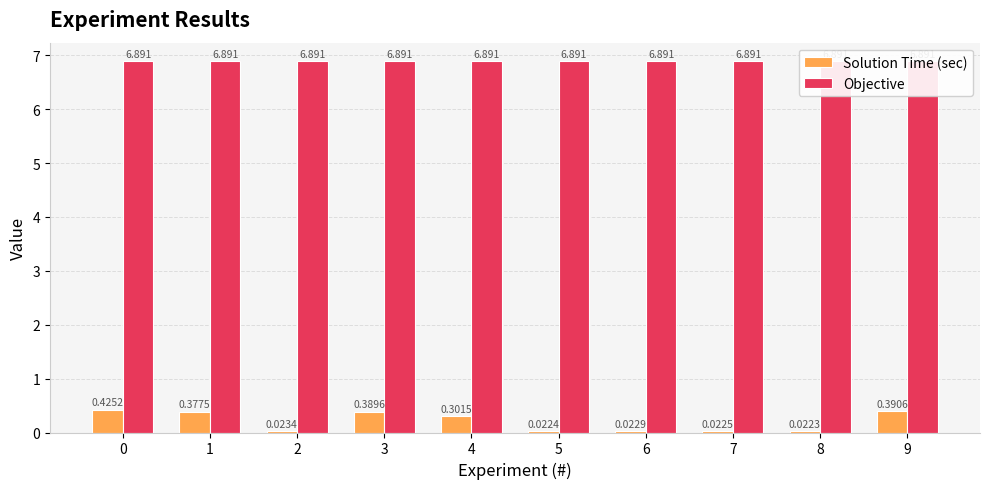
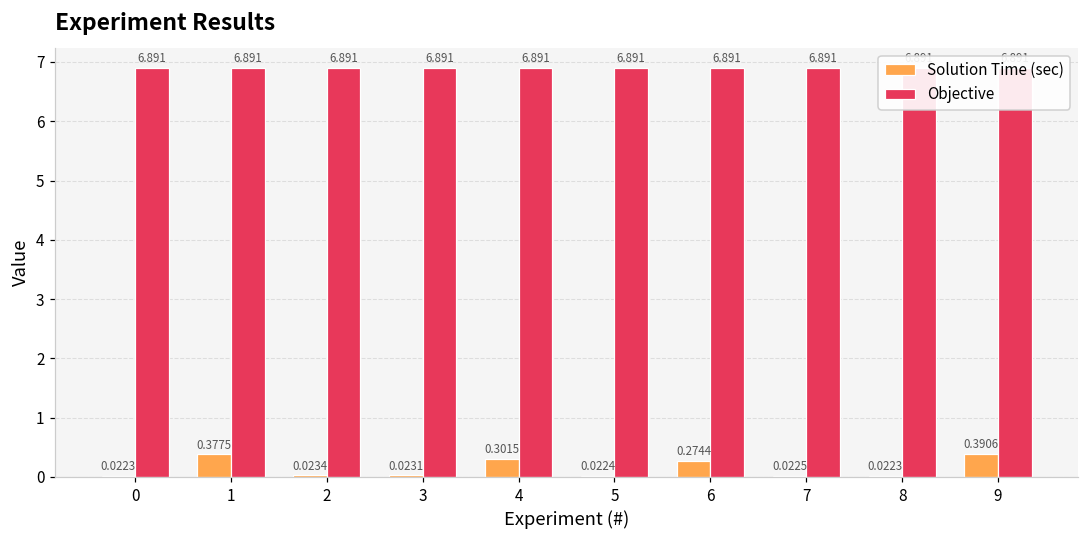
  {
    "Solution Time (sec)": {
-     "0": 0.4252,
+     "0": 0.0223,
      "1": 0.3775,
      "2": 0.0234,
-     "3": 0.3896,
+     "3": 0.0231,
      "4": 0.3015,
      "5": 0.0224,
-     "6": 0.0229,
+     "6": 0.2744,
      "7": 0.0225,
      "8": 0.0223,
      "9": 0.3906
    },
    "Objective": {
      "0": 6.891,
      "1": 6.891,
      "2": 6.891,
      "3": 6.891,
      "4": 6.891,
      "5": 6.891,
      "6": 6.891,
      "7": 6.891
    }
  }
